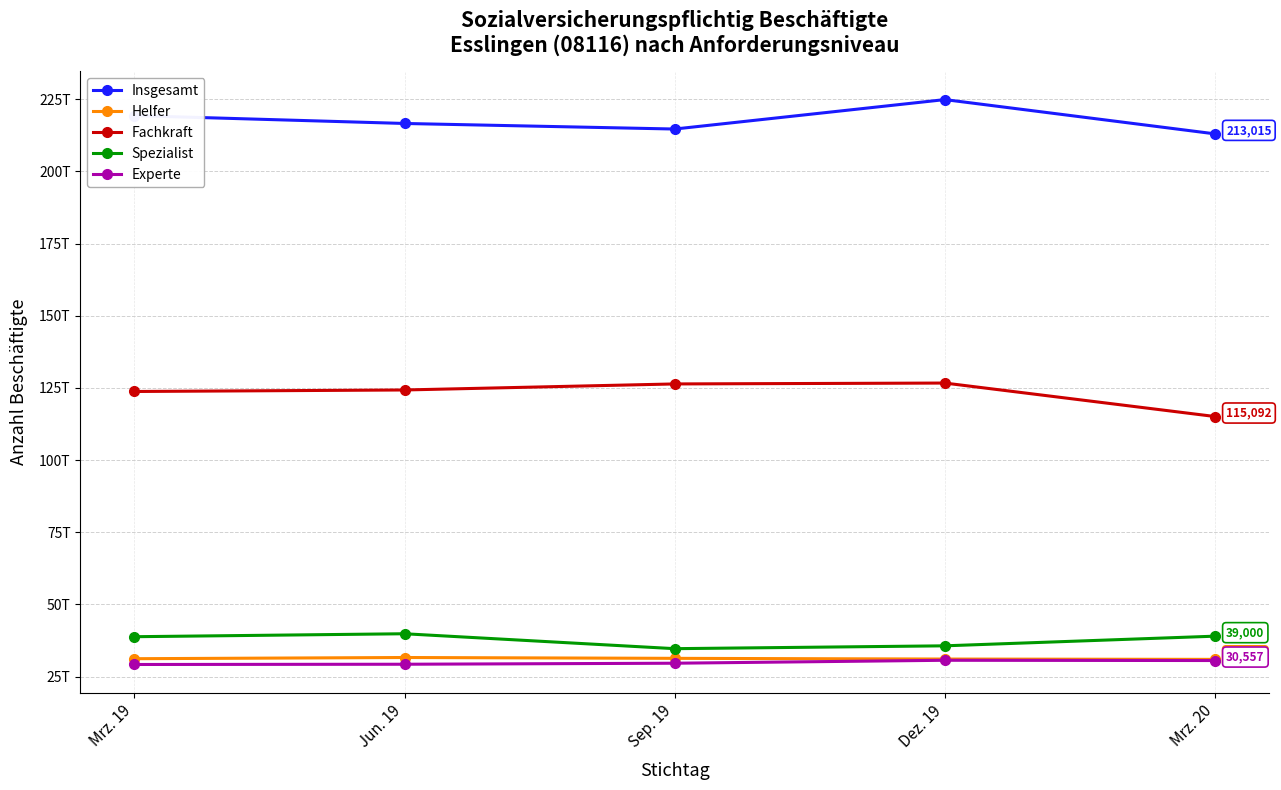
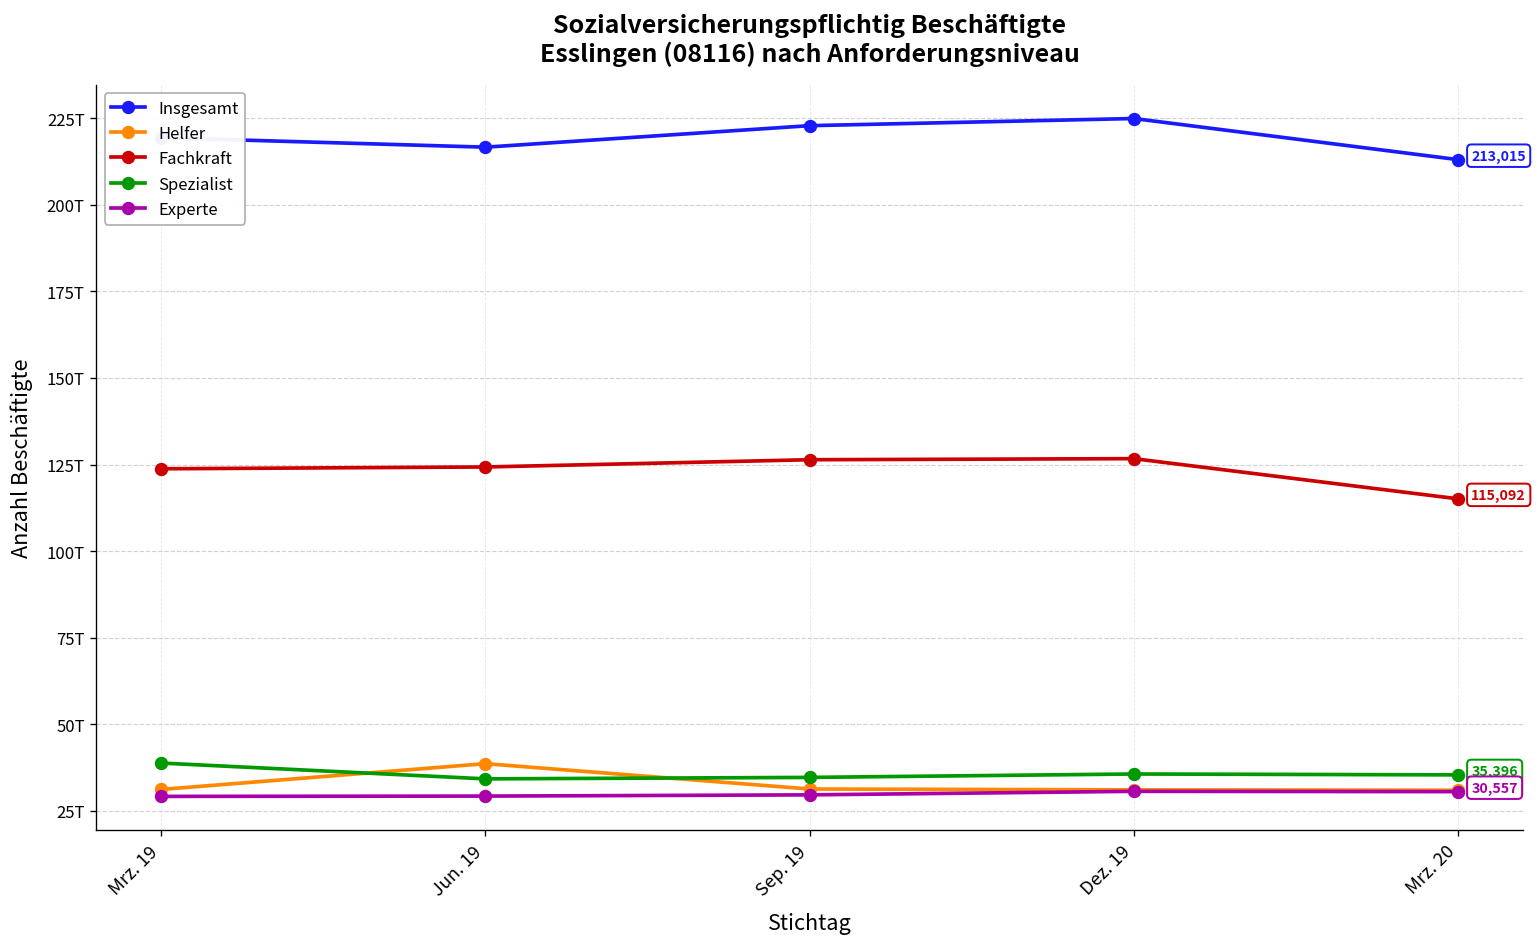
  {
    "Insgesamt": {
      "Jun. 19": "217T",
-     "Sep. 19": "215T",
+     "Sep. 19": "223T",
      "Dez. 19": "225T"
    },
    "Helfer": {
      "Mrz. 19": "31T",
-     "Jun. 19": "32T",
+     "Jun. 19": "39T",
      "Sep. 19": "31T"
    },
    "Fachkraft": {
      "Mrz. 19": "124T",
      "Jun. 19": "124T",
      "Sep. 19": "126T",
      "Dez. 19": "127T"
    },
    "Spezialist": {
-     "Jun. 19": "40T",
-     "Mrz. 20": "39,000"
+     "Jun. 19": "34T",
+     "Mrz. 20": "35,396"
    },
    "Experte": {
      "Mrz. 19": "29T",
      "Jun. 19": "29T",
      "Sep. 19": "30T"
    }
  }
